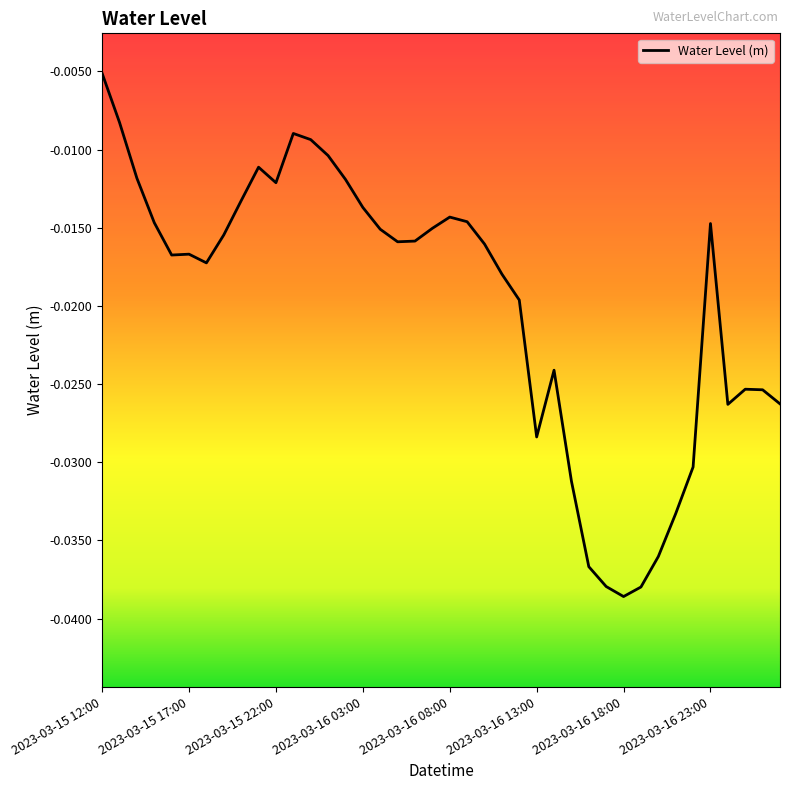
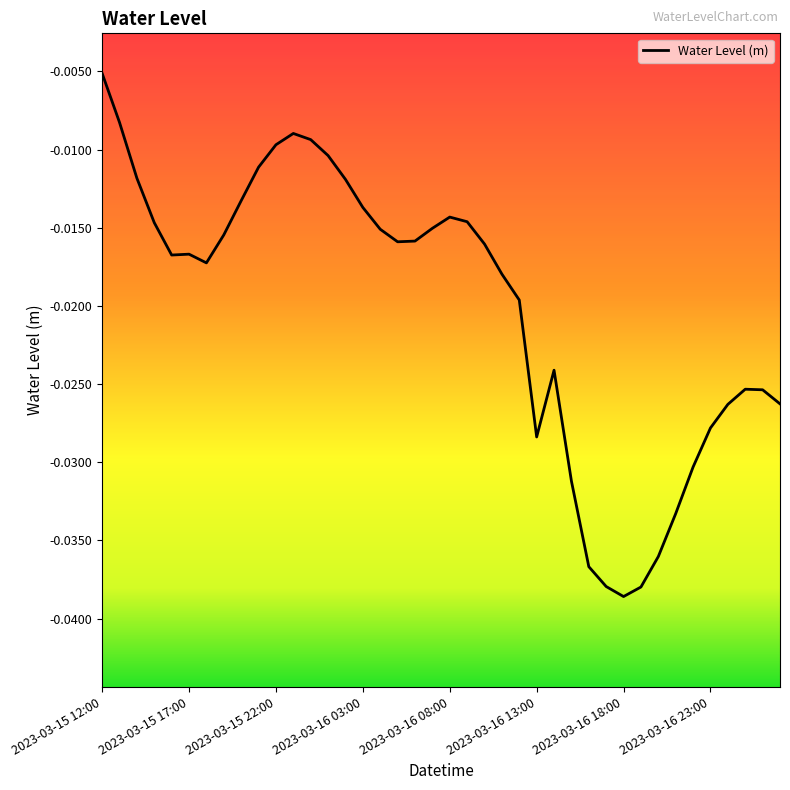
  {
    "2023-03-15 12:00": -0.0051,
    "2023-03-15 17:00": -0.0167,
-   "2023-03-15 22:00": -0.0121,
+   "2023-03-15 22:00": -0.0097,
    "2023-03-16 03:00": -0.0137,
    "2023-03-16 08:00": -0.0143,
    "2023-03-16 13:00": -0.0284,
    "2023-03-16 18:00": -0.0386,
-   "2023-03-16 23:00": -0.0147
+   "2023-03-16 23:00": -0.0278
  }
